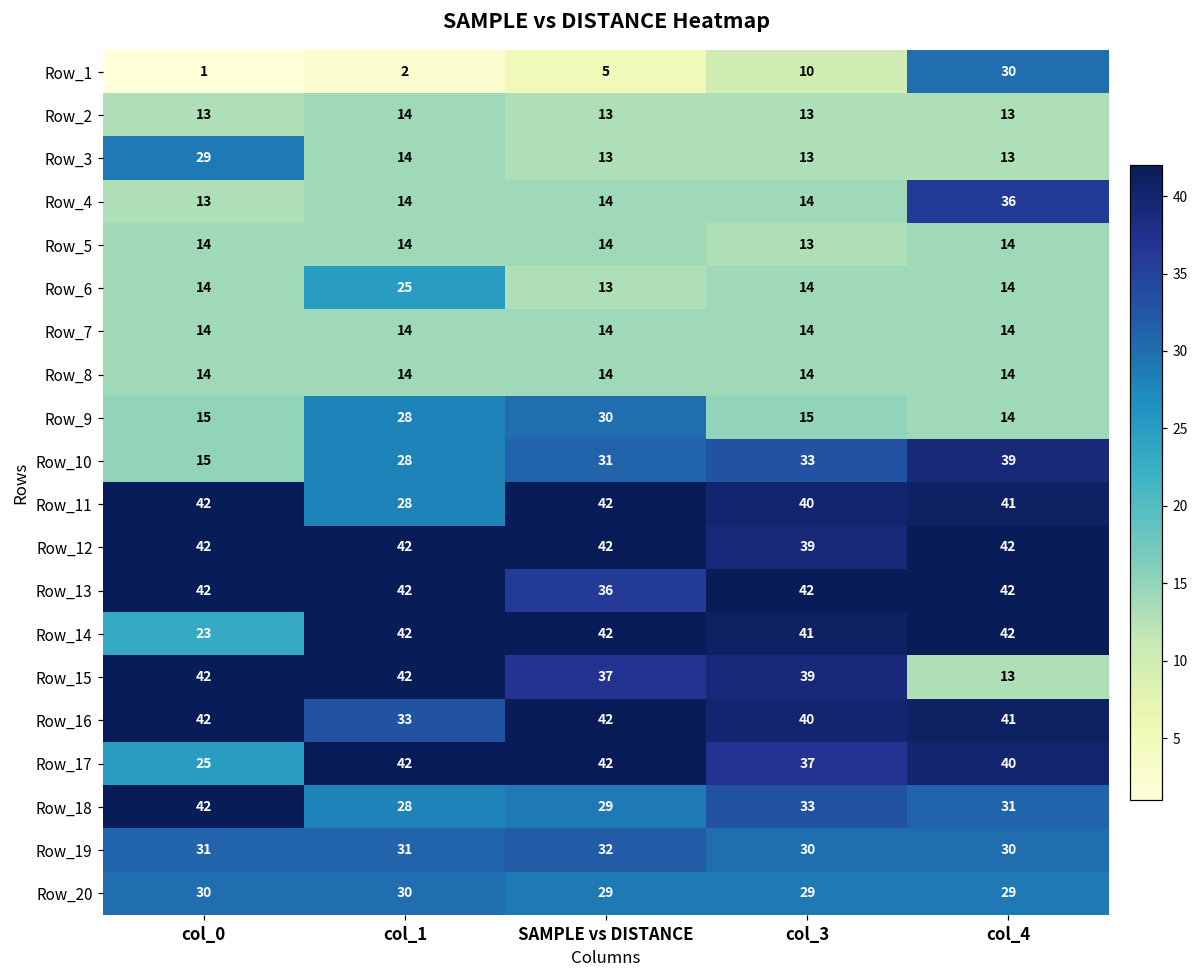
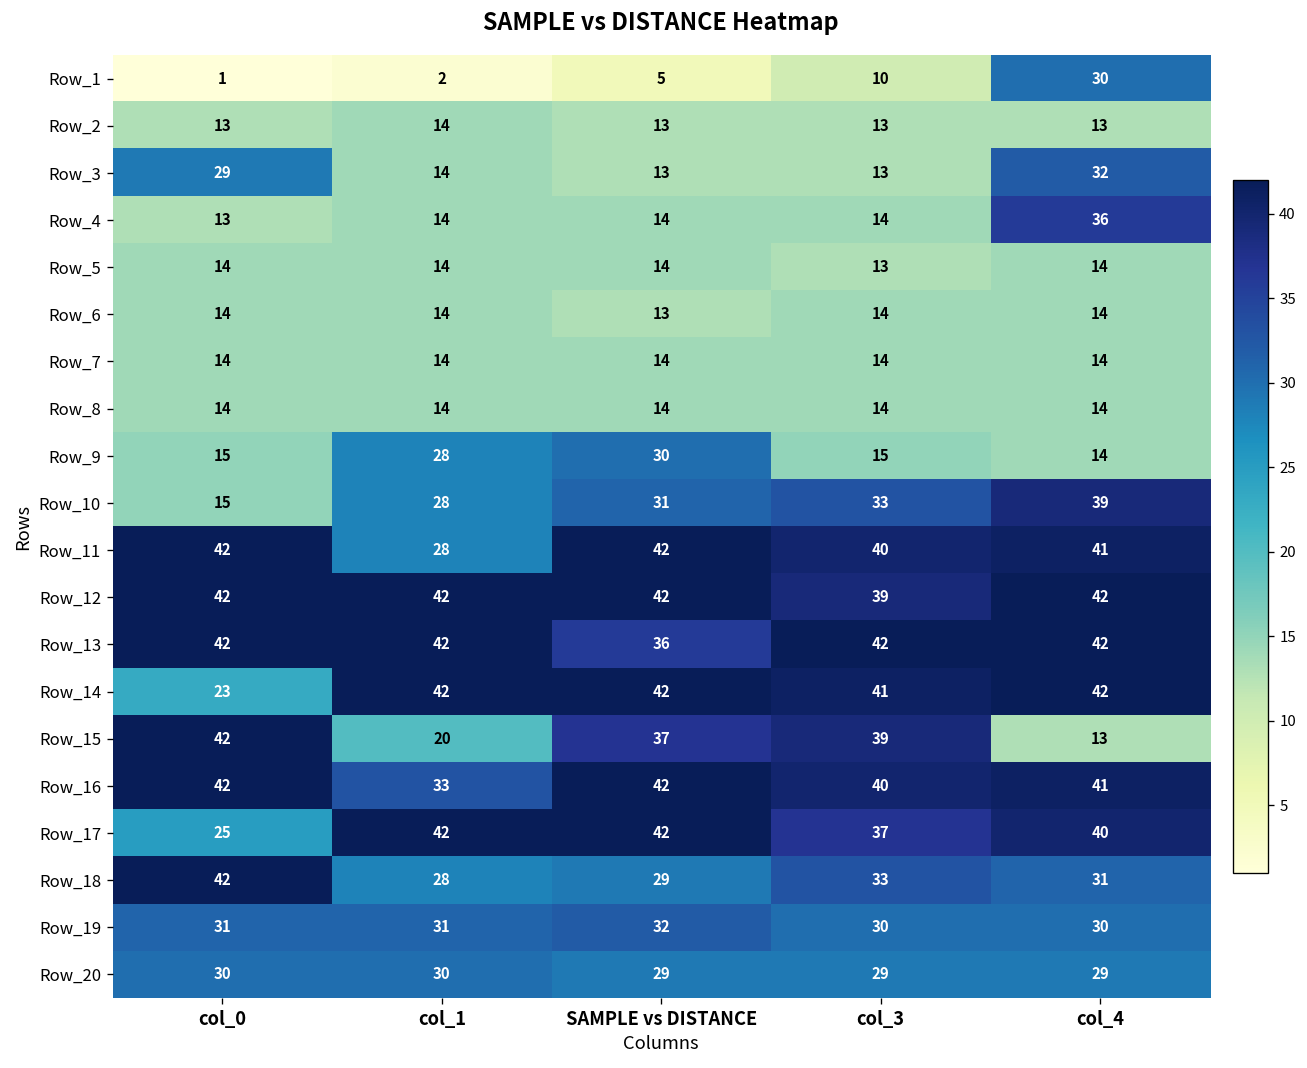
  {
    "Row_1": {
      "col_0": 1,
      "col_1": 2,
      "SAMPLE vs DISTANCE": 5,
      "col_3": 10,
      "col_4": 30
    },
    "Row_2": {
      "col_0": 13,
      "col_1": 14,
      "SAMPLE vs DISTANCE": 13,
      "col_3": 13,
      "col_4": 13
    },
    "Row_3": {
      "col_0": 29,
      "col_1": 14,
      "SAMPLE vs DISTANCE": 13,
      "col_3": 13,
-     "col_4": 13
+     "col_4": 32
    },
    "Row_4": {
      "col_0": 13,
      "col_1": 14,
      "SAMPLE vs DISTANCE": 14,
      "col_3": 14,
      "col_4": 36
    },
    "Row_5": {
      "col_0": 14,
      "col_1": 14,
      "SAMPLE vs DISTANCE": 14,
      "col_3": 13,
      "col_4": 14
    },
    "Row_6": {
      "col_0": 14,
-     "col_1": 25,
+     "col_1": 14,
      "SAMPLE vs DISTANCE": 13,
      "col_3": 14,
      "col_4": 14
    },
    "Row_7": {
      "col_0": 14,
      "col_1": 14,
      "SAMPLE vs DISTANCE": 14,
      "col_3": 14,
      "col_4": 14
    },
    "Row_8": {
      "col_0": 14,
      "col_1": 14,
      "SAMPLE vs DISTANCE": 14,
      "col_3": 14,
      "col_4": 14
    },
    "Row_9": {
      "col_0": 15,
      "col_1": 28,
      "SAMPLE vs DISTANCE": 30,
      "col_3": 15,
      "col_4": 14
    },
    "Row_10": {
      "col_0": 15,
      "col_1": 28,
      "SAMPLE vs DISTANCE": 31,
      "col_3": 33,
      "col_4": 39
    },
    "Row_11": {
      "col_0": 42,
      "col_1": 28,
      "SAMPLE vs DISTANCE": 42,
      "col_3": 40,
      "col_4": 41
    },
    "Row_12": {
      "col_0": 42,
      "col_1": 42,
      "SAMPLE vs DISTANCE": 42,
      "col_3": 39,
      "col_4": 42
    },
    "Row_13": {
      "col_0": 42,
      "col_1": 42,
      "SAMPLE vs DISTANCE": 36,
      "col_3": 42,
      "col_4": 42
    },
    "Row_14": {
      "col_0": 23,
      "col_1": 42,
      "SAMPLE vs DISTANCE": 42,
      "col_3": 41,
      "col_4": 42
    },
    "Row_15": {
      "col_0": 42,
-     "col_1": 42,
+     "col_1": 20,
      "SAMPLE vs DISTANCE": 37,
      "col_3": 39,
      "col_4": 13
    },
    "Row_16": {
      "col_0": 42,
      "col_1": 33,
      "SAMPLE vs DISTANCE": 42,
      "col_3": 40,
      "col_4": 41
    },
    "Row_17": {
      "col_0": 25,
      "col_1": 42,
      "SAMPLE vs DISTANCE": 42,
      "col_3": 37,
      "col_4": 40
    },
    "Row_18": {
      "col_0": 42,
      "col_1": 28,
      "SAMPLE vs DISTANCE": 29,
      "col_3": 33,
      "col_4": 31
    },
    "Row_19": {
      "col_0": 31,
      "col_1": 31,
      "SAMPLE vs DISTANCE": 32,
      "col_3": 30,
      "col_4": 30
    },
    "Row_20": {
      "col_0": 30,
      "col_1": 30,
      "SAMPLE vs DISTANCE": 29,
      "col_3": 29,
      "col_4": 29
    }
  }
